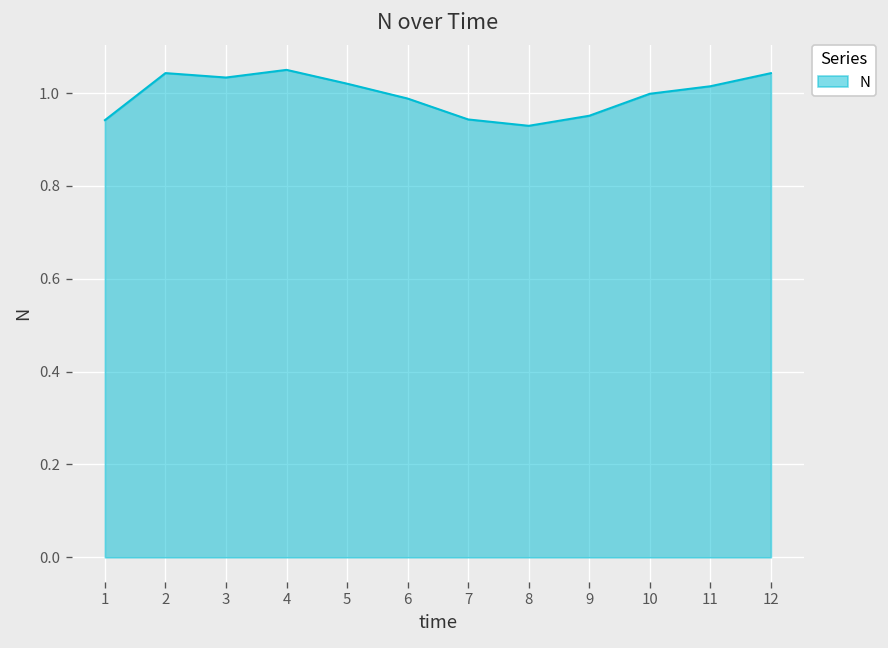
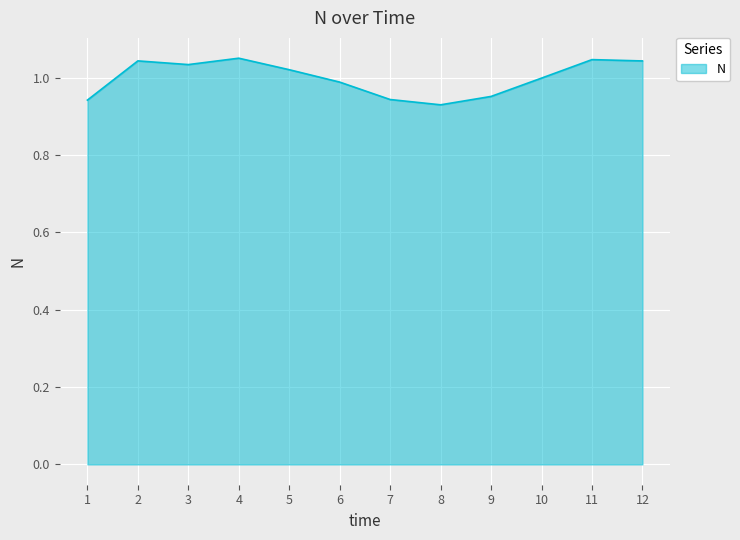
  {
    "1": 0.94,
    "2": 1.04,
    "3": 1.03,
    "4": 1.05,
    "5": 1.02,
    "6": 0.99,
    "7": 0.94,
    "8": 0.93,
    "9": 0.95,
    "10": 1.00,
-   "11": 1.01,
+   "11": 1.05,
    "12": 1.04
  }
